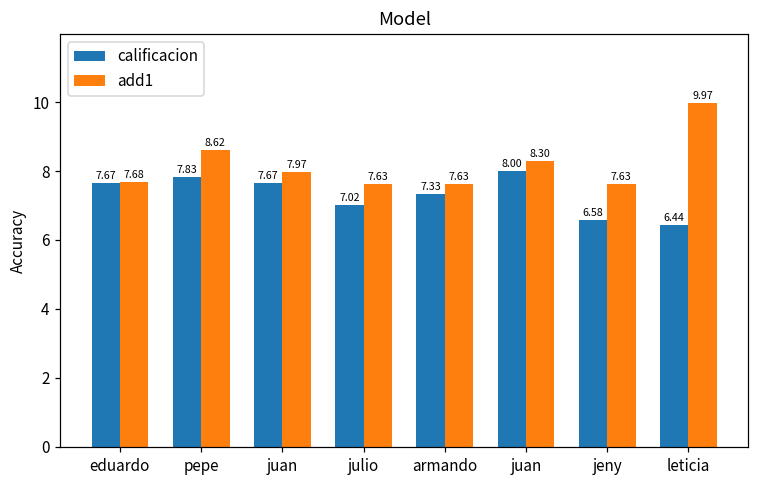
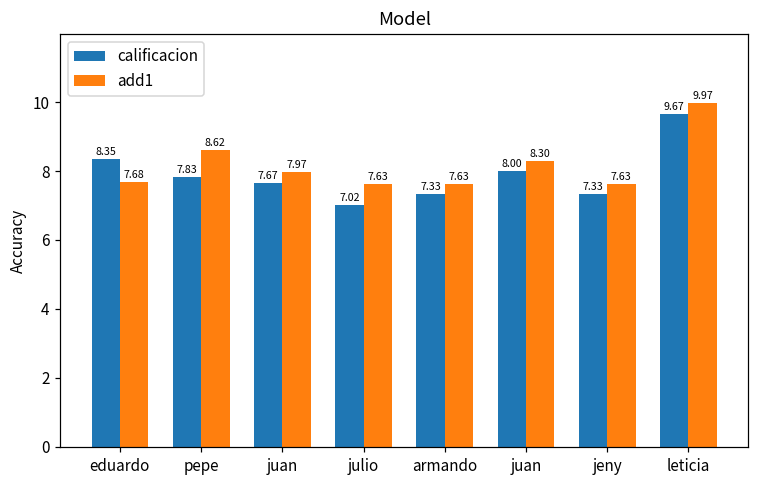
  {
    "calificacion": {
-     "eduardo": 7.67,
+     "eduardo": 8.35,
      "pepe": 7.83,
      "julio": 7.02,
      "armando": 7.33,
-     "jeny": 6.58,
-     "leticia": 6.44
+     "jeny": 7.33,
+     "leticia": 9.67
    },
    "add1": {
      "eduardo": 7.68,
      "pepe": 8.62,
      "julio": 7.63,
      "armando": 7.63,
      "jeny": 7.63,
      "leticia": 9.97
    }
  }
